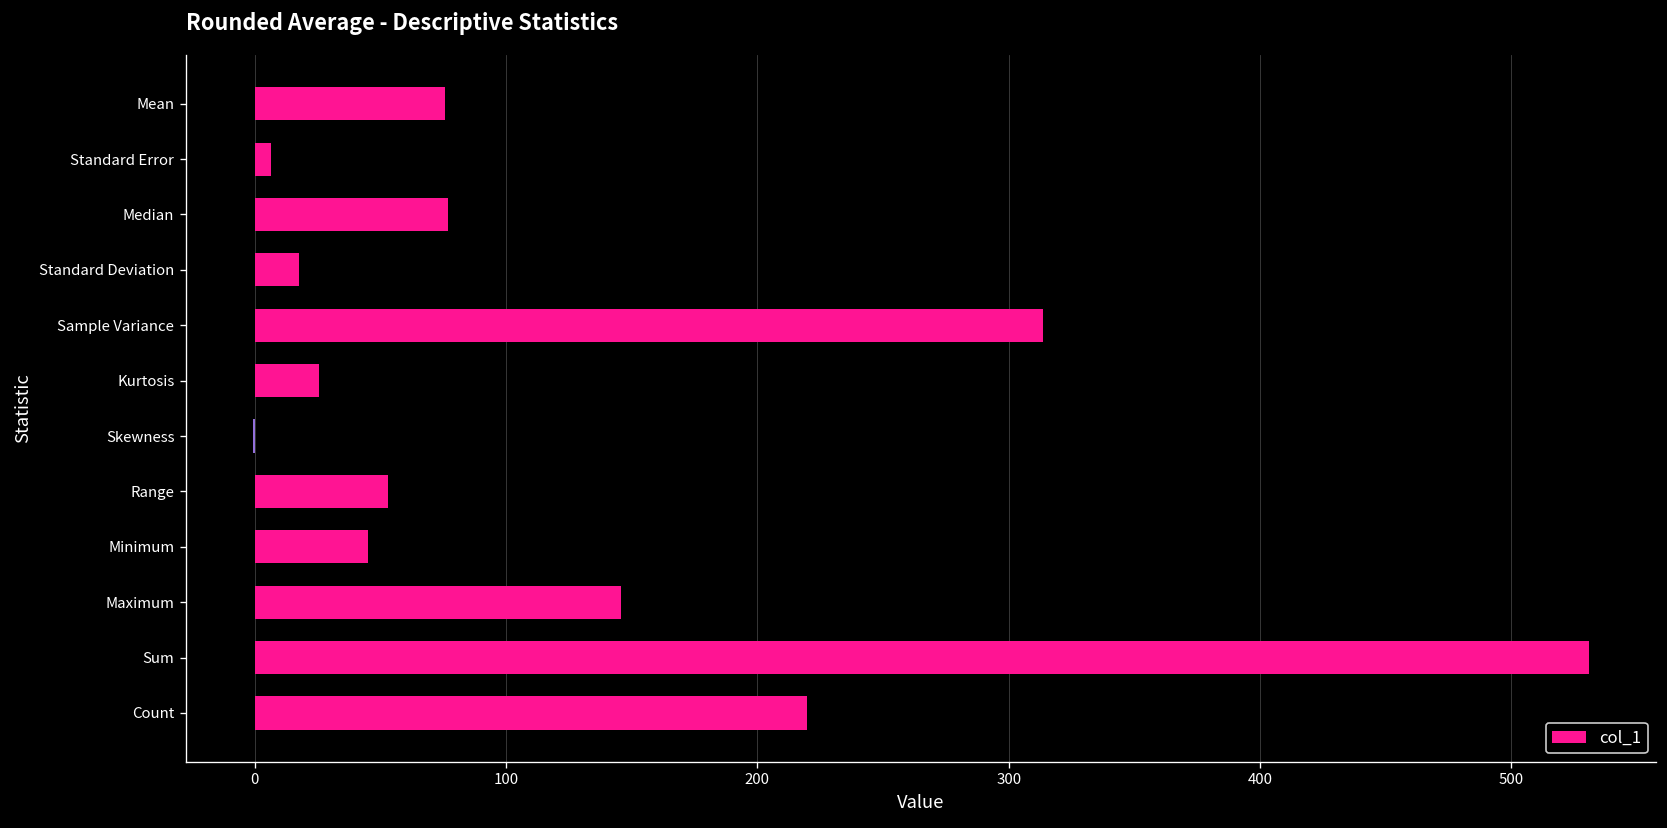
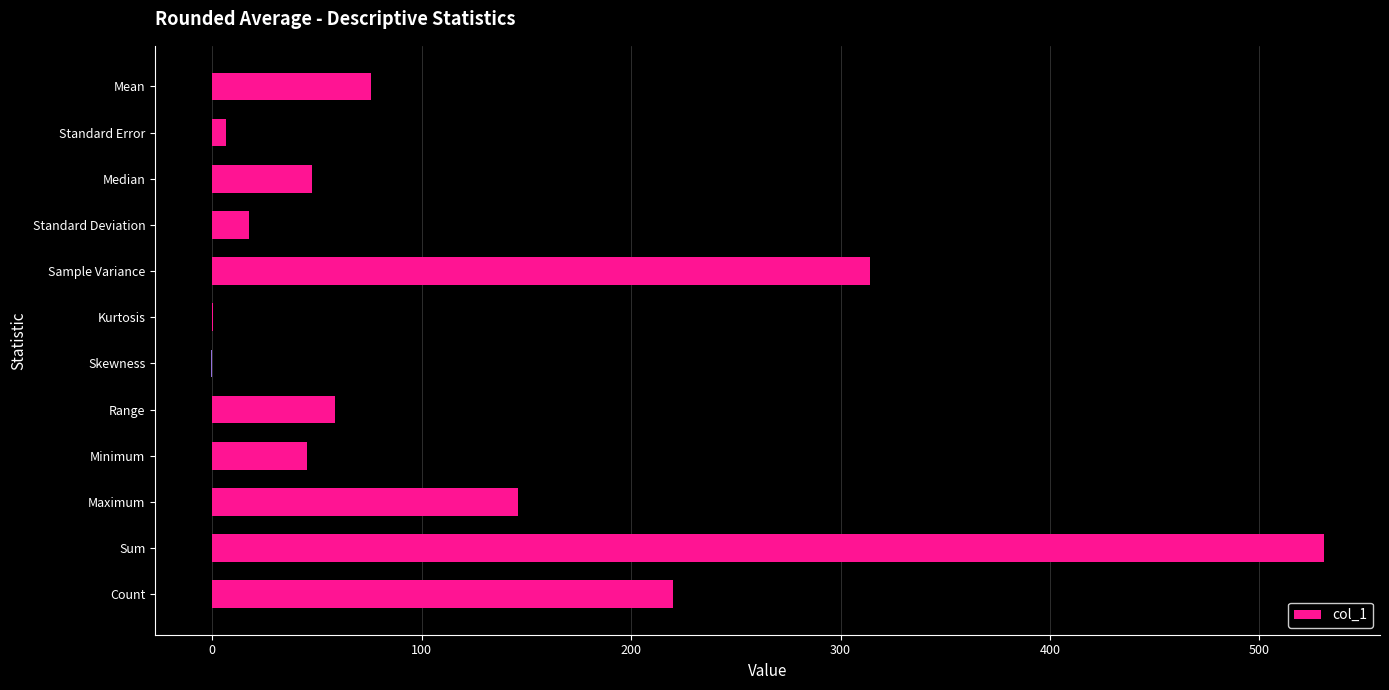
  {
    "Mean": 76,
    "Standard Error": 7,
-   "Median": 77,
+   "Median": 48,
    "Standard Deviation": 18,
    "Sample Variance": 314,
-   "Kurtosis": 25,
-   "Range": 53,
+   "Kurtosis": 1,
+   "Range": 59,
    "Minimum": 45,
    "Maximum": 146,
    "Sum": 531,
    "Count": 220
  }
